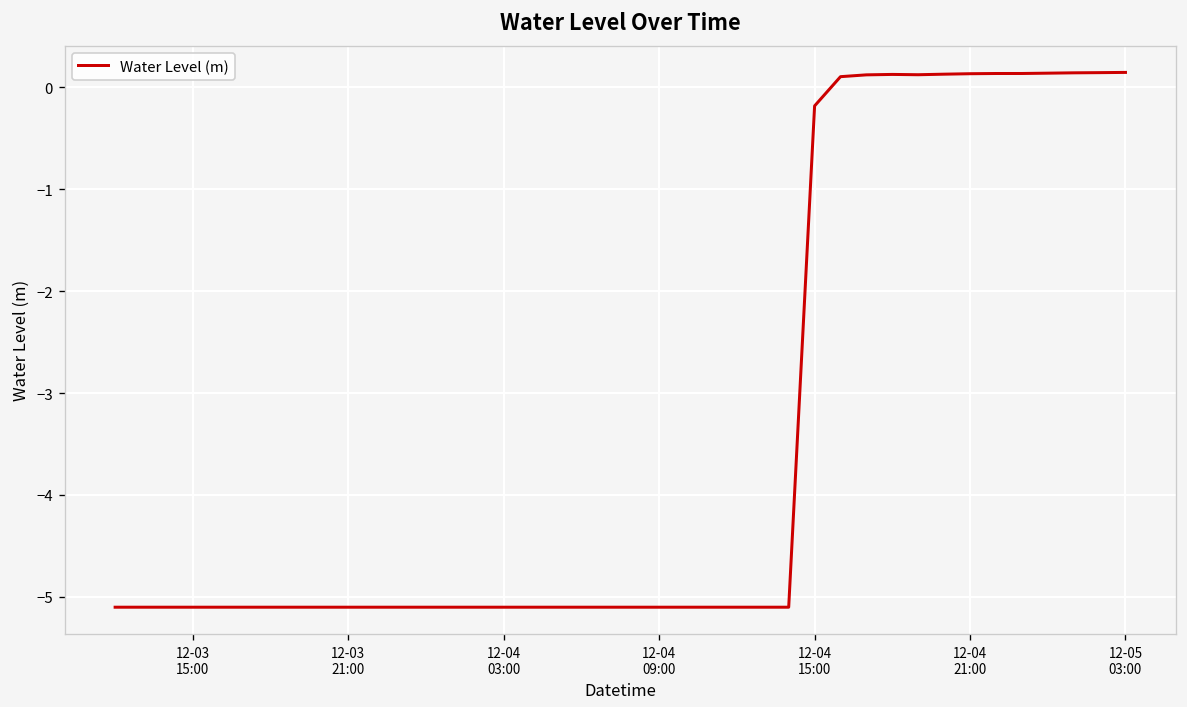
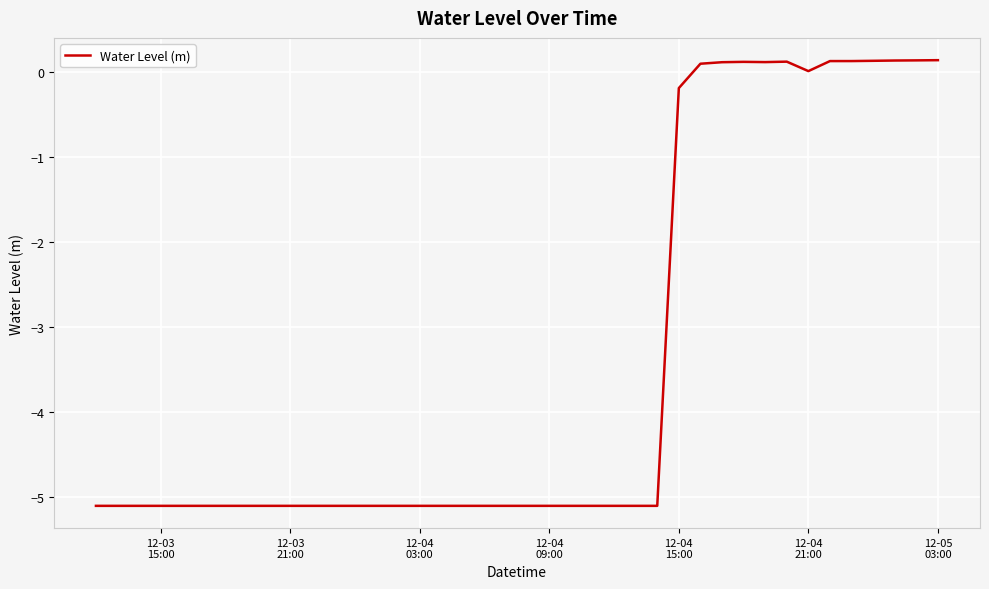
  {
    "12-03 15:00": -5.1,
    "12-03 21:00": -5.1,
    "12-04 03:00": -5.1,
    "12-04 09:00": -5.1,
    "12-04 15:00": -0.2,
-   "12-04 21:00": 0.1,
+   "12-04 21:00": 0.0,
    "12-05 03:00": 0.1
  }
